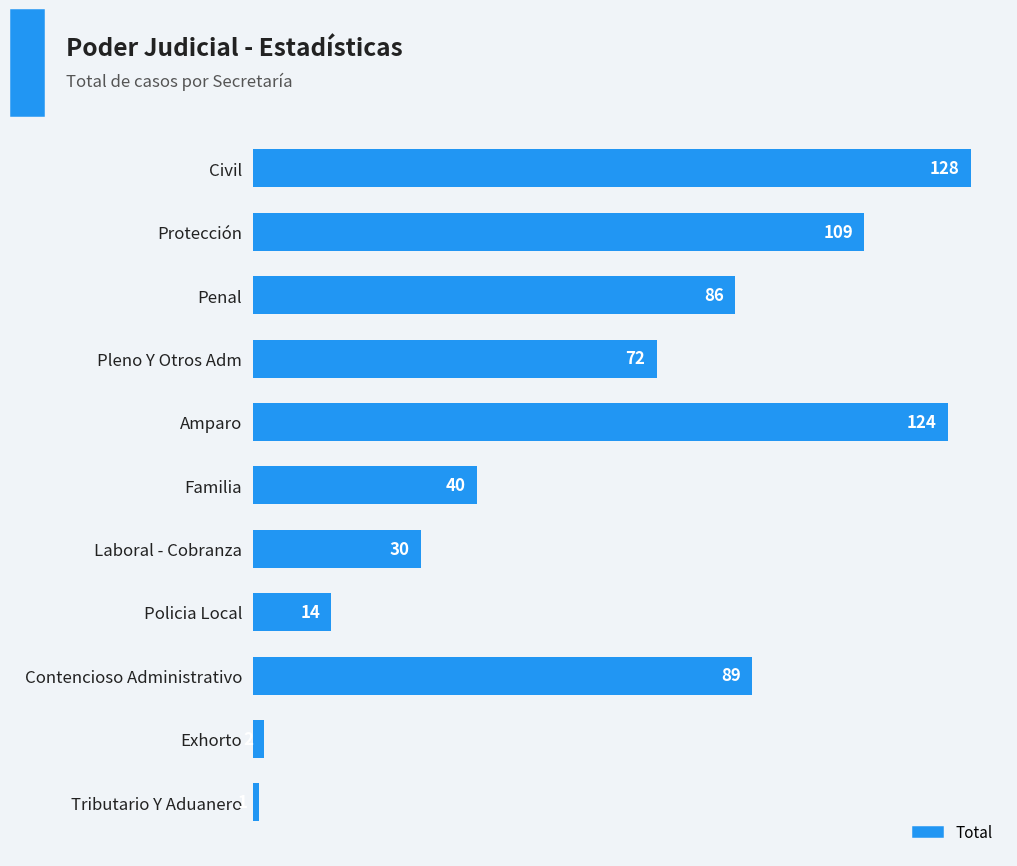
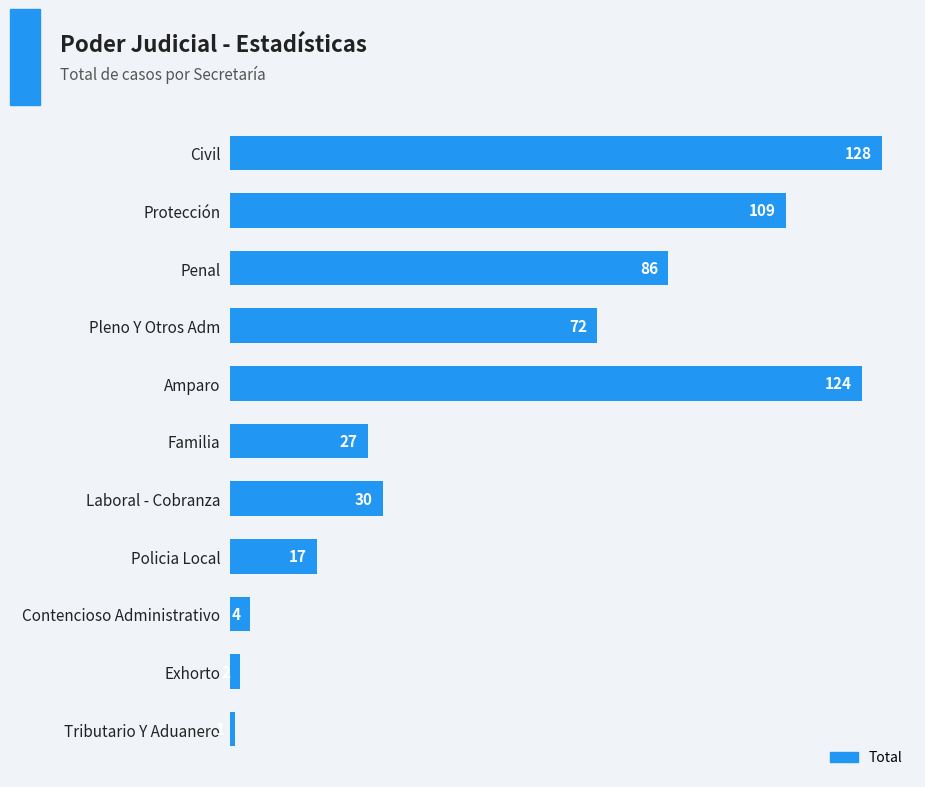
  {
    "Civil": 128,
    "Protección": 109,
    "Penal": 86,
    "Pleno Y Otros Adm": 72,
    "Amparo": 124,
-   "Familia": 40,
+   "Familia": 27,
    "Laboral - Cobranza": 30,
-   "Policia Local": 14,
-   "Contencioso Administrativo": 89
+   "Policia Local": 17,
+   "Contencioso Administrativo": 4
  }
